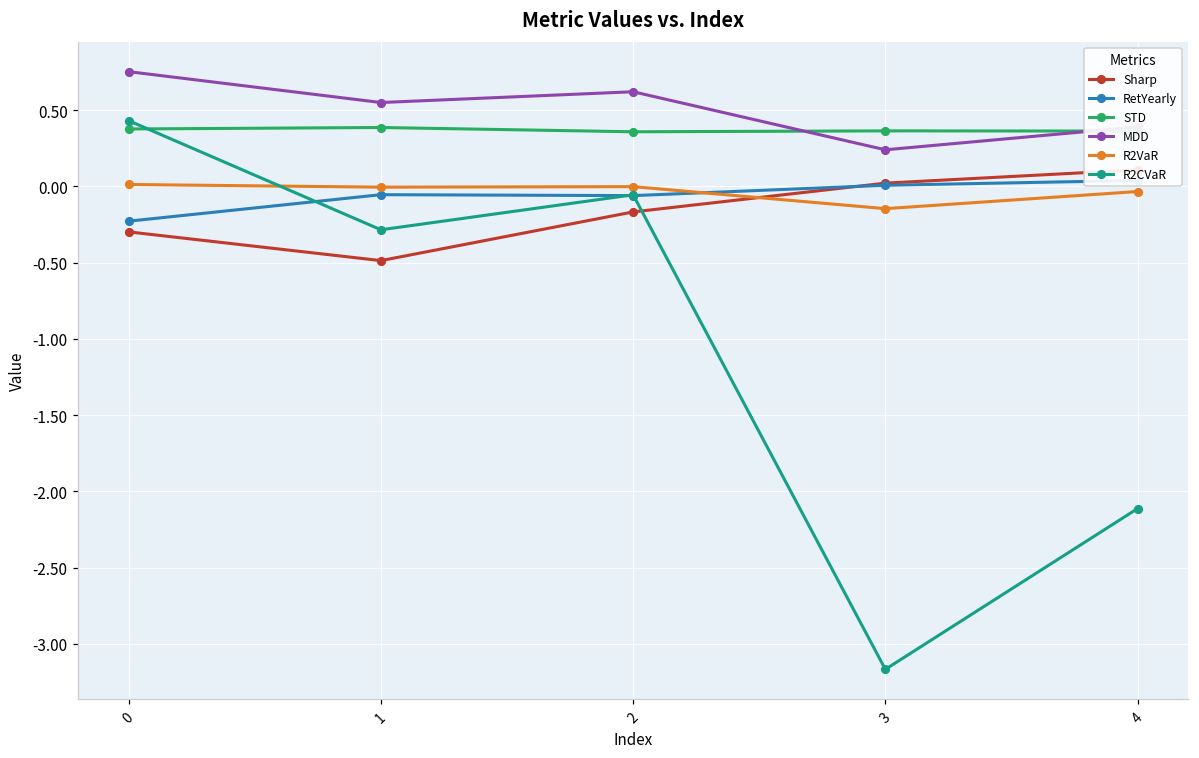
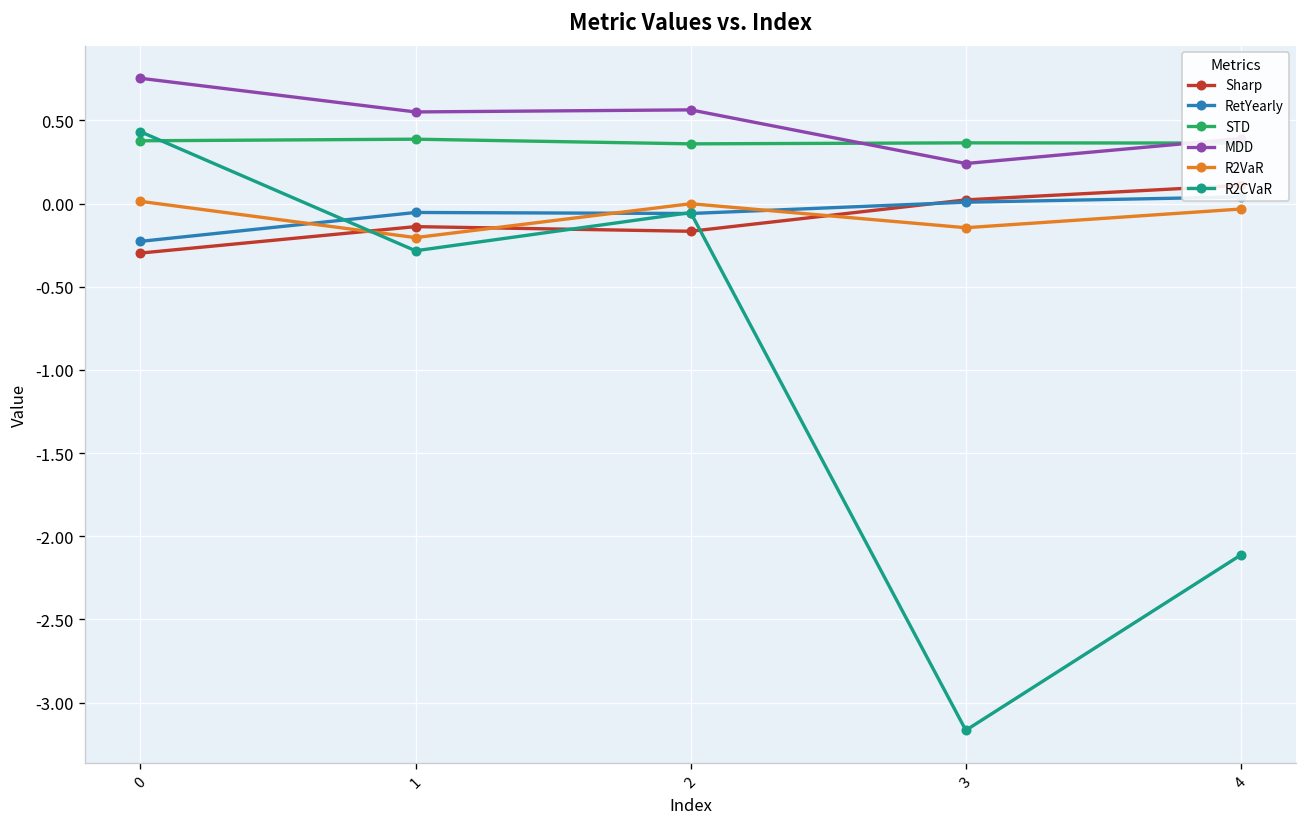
  {
    "Sharp": {
      "0": -0.30,
-     "1": -0.49,
+     "1": -0.14,
      "2": -0.17
    },
    "RetYearly": {
      "0": -0.23,
      "1": -0.05,
      "4": 0.04
    },
    "MDD": {
      "0": 0.75,
      "1": 0.55,
-     "2": 0.62,
+     "2": 0.56,
      "3": 0.24
    },
    "R2VaR": {
      "0": 0.01,
-     "1": 0.00,
+     "1": -0.20,
      "2": 0.00,
      "3": -0.15,
      "4": -0.03
    }
  }
